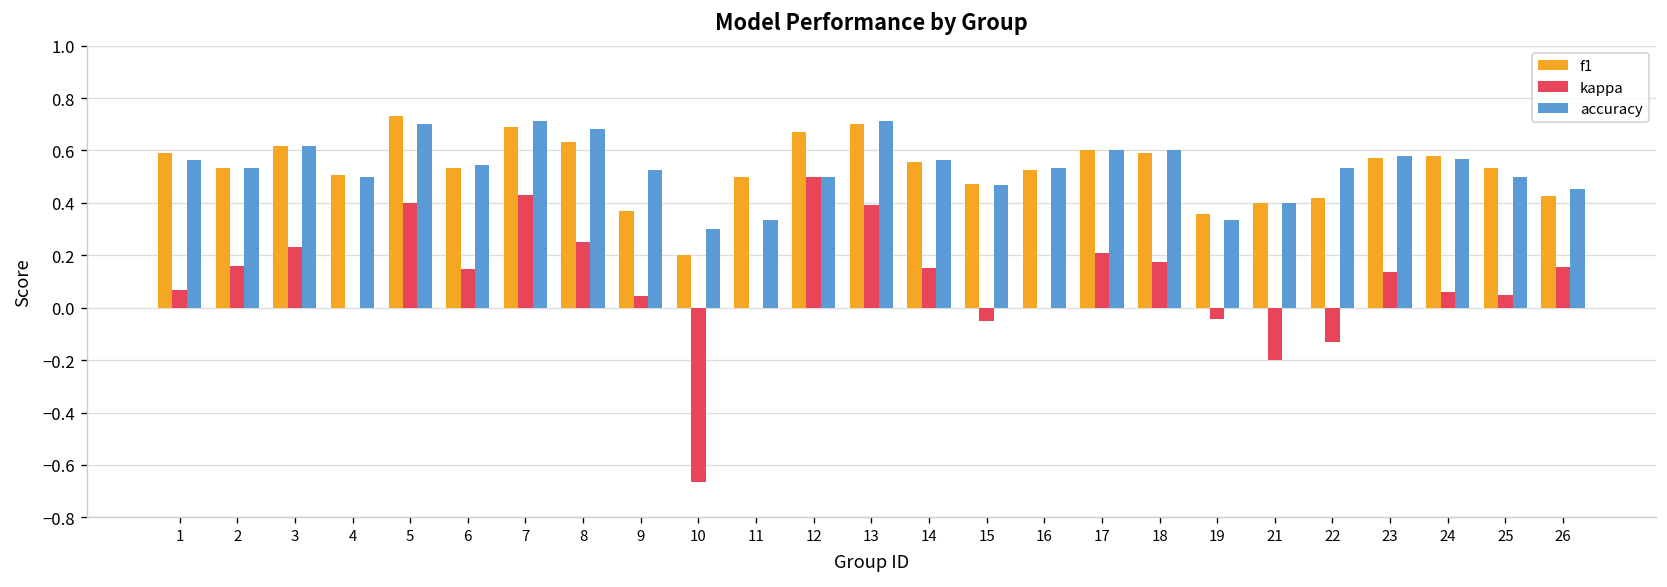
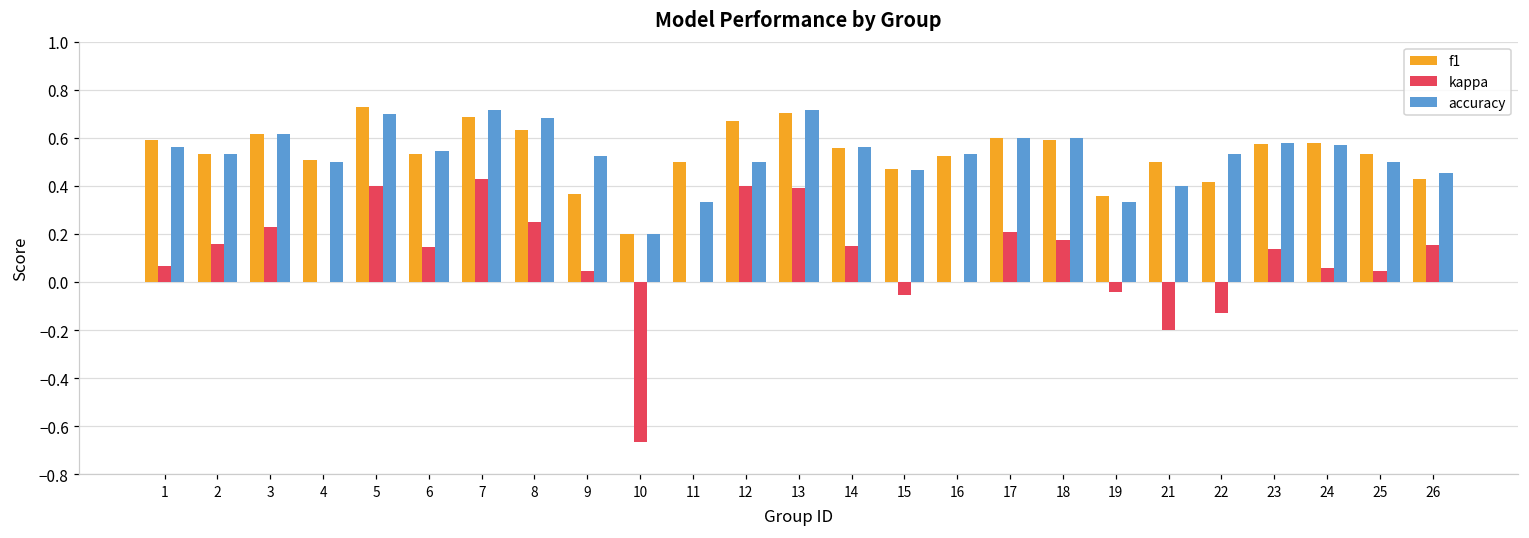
  {
    "f1": {
      "1": 0.6,
      "2": 0.53,
      "3": 0.62,
      "4": 0.5,
      "5": 0.73,
      "6": 0.53,
      "7": 0.7,
      "8": 0.63,
      "9": 0.37,
      "10": 0.2,
      "11": 0.5,
      "12": 0.67,
      "13": 0.7,
      "14": 0.56,
      "15": 0.47,
      "16": 0.52,
      "17": 0.6,
      "18": 0.6,
      "19": 0.36,
-     "21": 0.4,
+     "21": 0.5,
      "22": 0.42,
      "23": 0.57,
      "24": 0.58,
      "25": 0.53,
      "26": 0.43
    },
    "kappa": {
      "1": 0.07,
      "2": 0.16,
      "3": 0.23,
      "4": 0.0,
      "5": 0.4,
      "6": 0.15,
      "7": 0.43,
      "8": 0.25,
      "9": 0.05,
      "10": -0.67,
      "11": 0.0,
-     "12": 0.5,
+     "12": 0.4,
      "13": 0.4,
      "14": 0.15,
      "15": -0.05,
      "16": 0.0,
      "17": 0.2,
      "18": 0.18,
      "19": -0.04,
      "21": -0.2,
      "22": -0.13,
      "23": 0.14,
      "24": 0.06,
      "25": 0.05,
      "26": 0.15
    },
    "accuracy": {
      "1": 0.56,
      "2": 0.53,
      "3": 0.62,
      "4": 0.5,
      "5": 0.7,
      "6": 0.55,
      "7": 0.71,
      "8": 0.68,
      "9": 0.52,
-     "10": 0.3,
+     "10": 0.2,
      "11": 0.33,
      "12": 0.5,
      "13": 0.71,
      "14": 0.56,
      "15": 0.47,
      "16": 0.53,
      "17": 0.6,
      "18": 0.6,
      "19": 0.33,
      "21": 0.4,
      "22": 0.53,
      "23": 0.58,
      "24": 0.57,
      "25": 0.5,
      "26": 0.45
    }
  }
